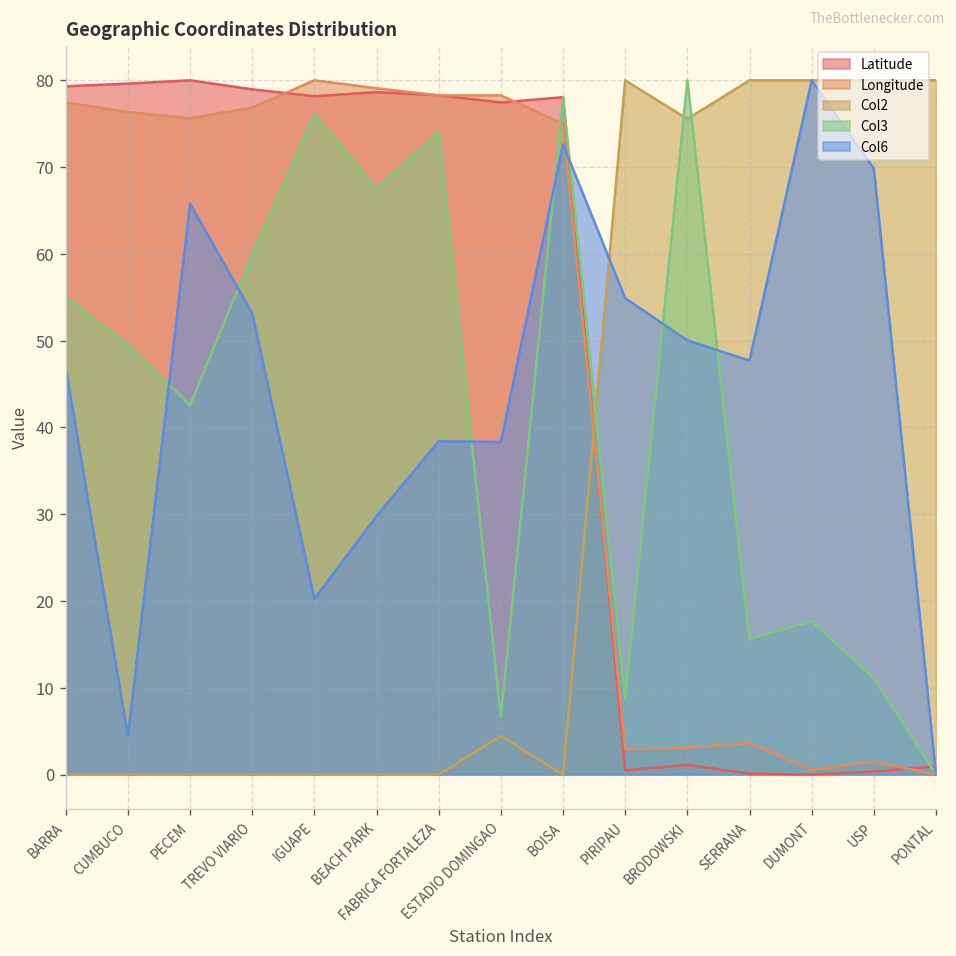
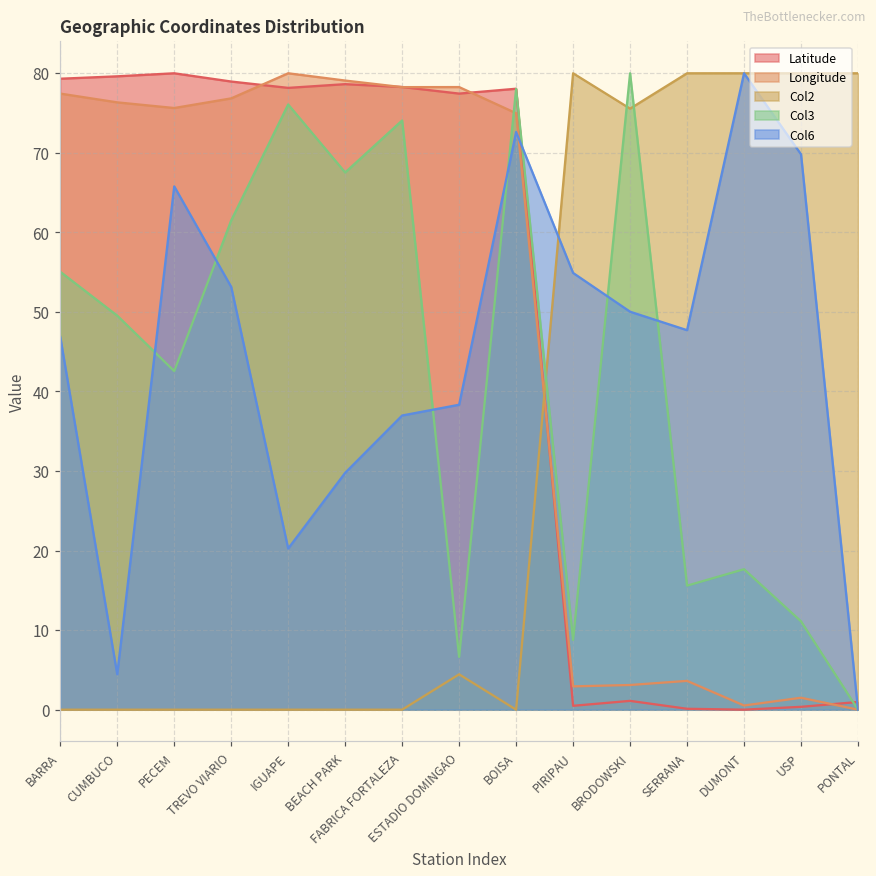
  {
    "Col3": {
      "BARRA": 55,
      "CUMBUCO": 50,
      "PECEM": 43,
-     "TREVO VIARIO": 60,
+     "TREVO VIARIO": 62,
      "IGUAPE": 76,
      "BEACH PARK": 68,
      "FABRICA FORTALEZA": 74,
      "ESTADIO DOMINGAO": 7,
      "PIRIPAU": 9,
      "BRODOWSKI": 80,
      "SERRANA": 16,
      "DUMONT": 18,
      "USP": 11
    },
    "Col6": {
      "BARRA": 47,
      "CUMBUCO": 4,
      "PECEM": 66,
      "TREVO VIARIO": 53,
      "IGUAPE": 20,
      "BEACH PARK": 30,
-     "FABRICA FORTALEZA": 38,
+     "FABRICA FORTALEZA": 37,
      "ESTADIO DOMINGAO": 38,
      "BOISA": 73,
      "PIRIPAU": 55,
      "BRODOWSKI": 50,
      "SERRANA": 48,
      "USP": 70
    }
  }
